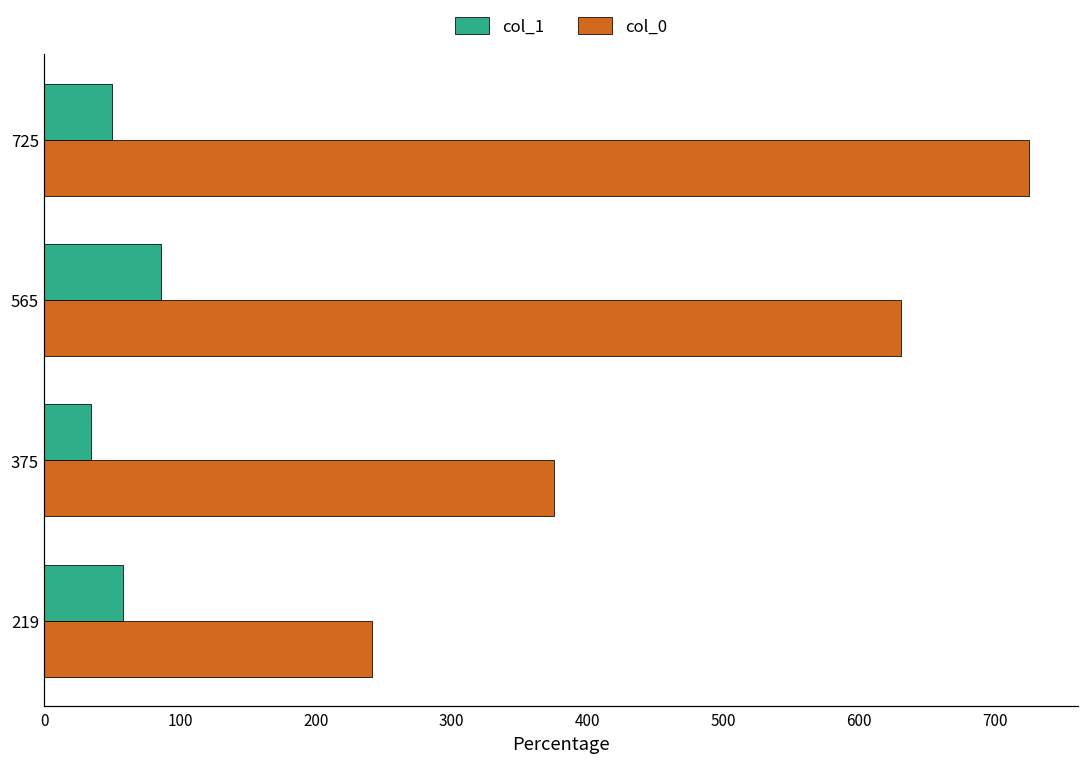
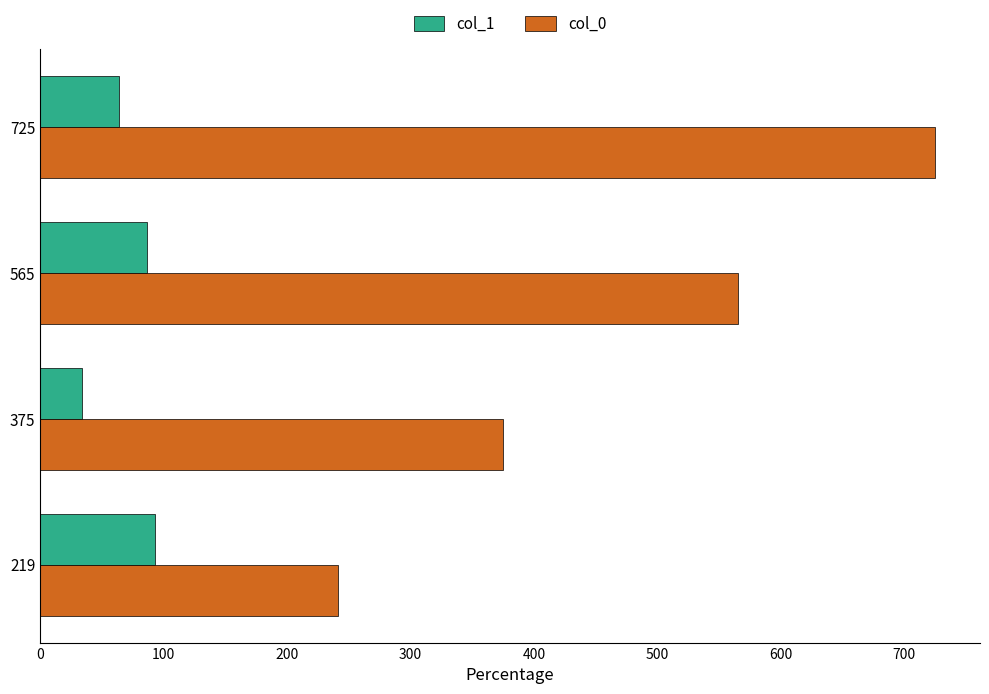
  {
    "col_1": {
-     "725": 50,
+     "725": 64,
      "565": 86,
      "375": 34,
-     "219": 58
+     "219": 93
    },
    "col_0": {
      "725": 725,
-     "565": 631,
+     "565": 565,
      "375": 375,
      "219": 241
    }
  }
